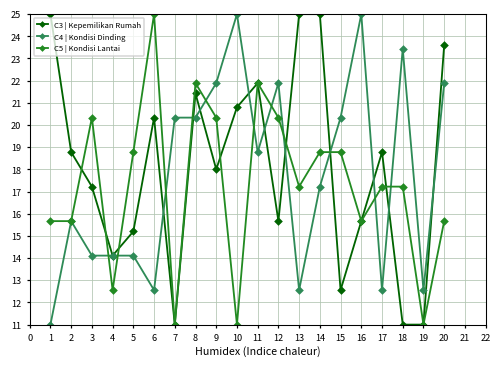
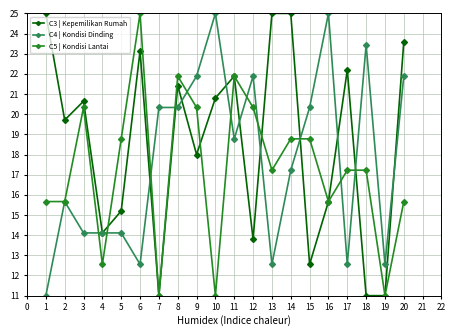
  {
    "C3 | Kepemilikan Rumah": {
      "1": 25.0,
-     "2": 18.8,
-     "3": 17.2,
+     "2": 19.7,
+     "3": 20.6,
      "5": 15.2,
-     "6": 20.3,
+     "6": 23.1,
      "8": 21.4,
      "9": 18.0,
      "10": 20.8,
-     "12": 15.7,
+     "12": 13.8,
      "13": 25.0,
      "14": 25.0,
      "15": 12.6,
-     "17": 18.8,
+     "17": 22.2,
      "18": 11.0,
      "20": 23.6
    }
  }
